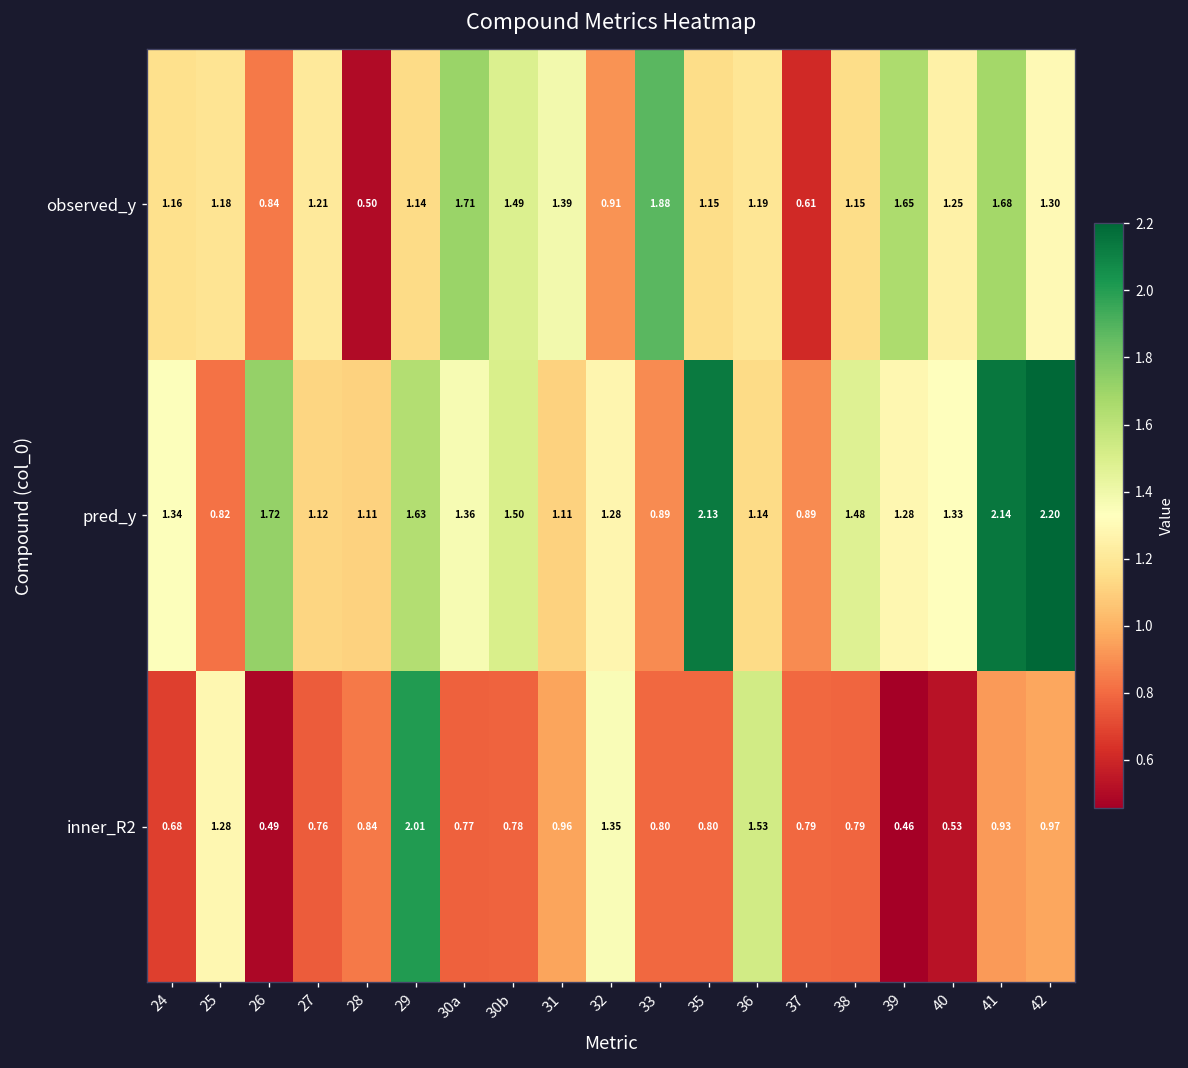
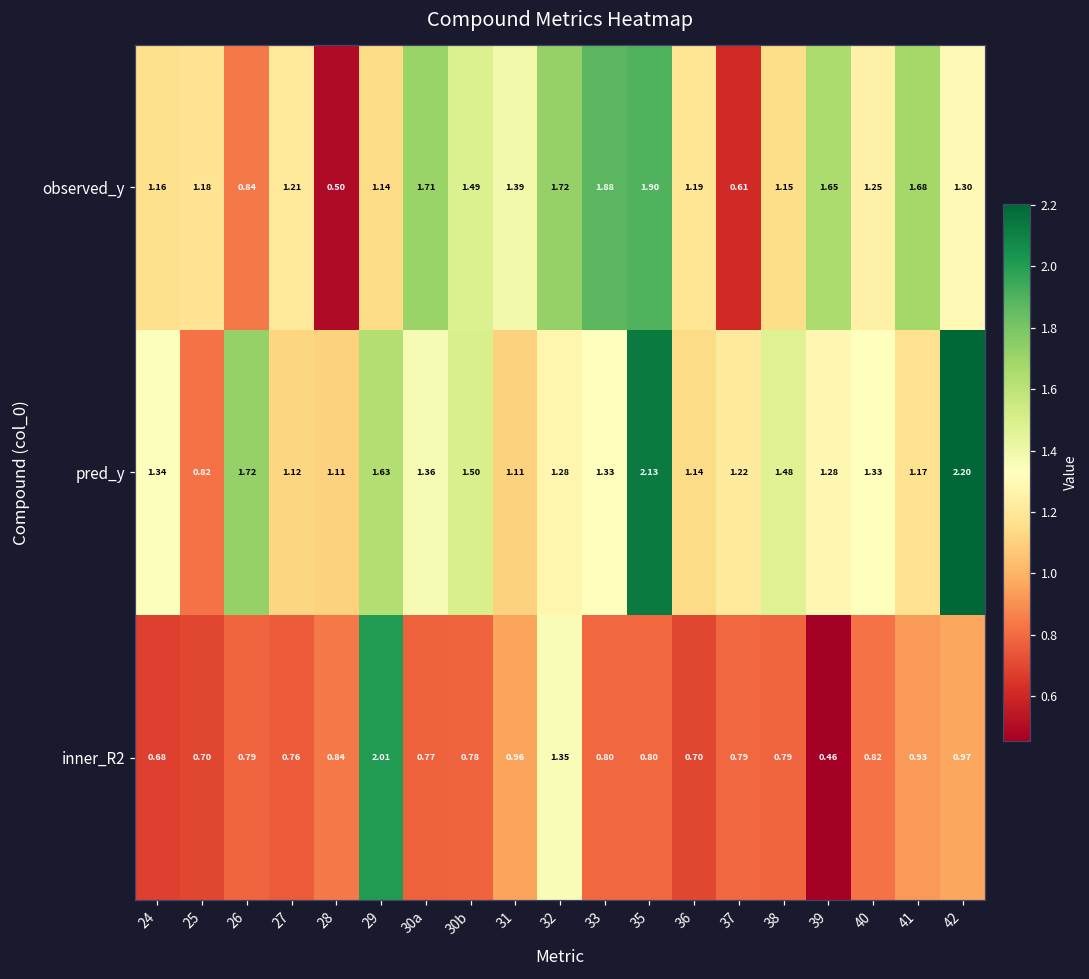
  {
    "observed_y": {
      "24": 1.16,
      "25": 1.18,
      "26": 0.84,
      "27": 1.21,
      "28": 0.50,
      "29": 1.14,
      "30a": 1.71,
      "30b": 1.49,
      "31": 1.39,
-     "32": 0.91,
+     "32": 1.72,
      "33": 1.88,
-     "35": 1.15,
+     "35": 1.90,
      "36": 1.19,
      "37": 0.61,
      "38": 1.15,
      "39": 1.65,
      "40": 1.25,
      "41": 1.68,
      "42": 1.30
    },
    "pred_y": {
      "24": 1.34,
      "25": 0.82,
      "26": 1.72,
      "27": 1.12,
      "28": 1.11,
      "29": 1.63,
      "30a": 1.36,
      "30b": 1.50,
      "31": 1.11,
      "32": 1.28,
-     "33": 0.89,
+     "33": 1.33,
      "35": 2.13,
      "36": 1.14,
-     "37": 0.89,
+     "37": 1.22,
      "38": 1.48,
      "39": 1.28,
      "40": 1.33,
-     "41": 2.14,
+     "41": 1.17,
      "42": 2.20
    },
    "inner_R2": {
      "24": 0.68,
-     "25": 1.28,
-     "26": 0.49,
+     "25": 0.70,
+     "26": 0.79,
      "27": 0.76,
      "28": 0.84,
      "29": 2.01,
      "30a": 0.77,
      "30b": 0.78,
      "31": 0.96,
      "32": 1.35,
      "33": 0.80,
      "35": 0.80,
-     "36": 1.53,
+     "36": 0.70,
      "37": 0.79,
      "38": 0.79,
      "39": 0.46,
-     "40": 0.53,
+     "40": 0.82,
      "41": 0.93,
      "42": 0.97
    }
  }
